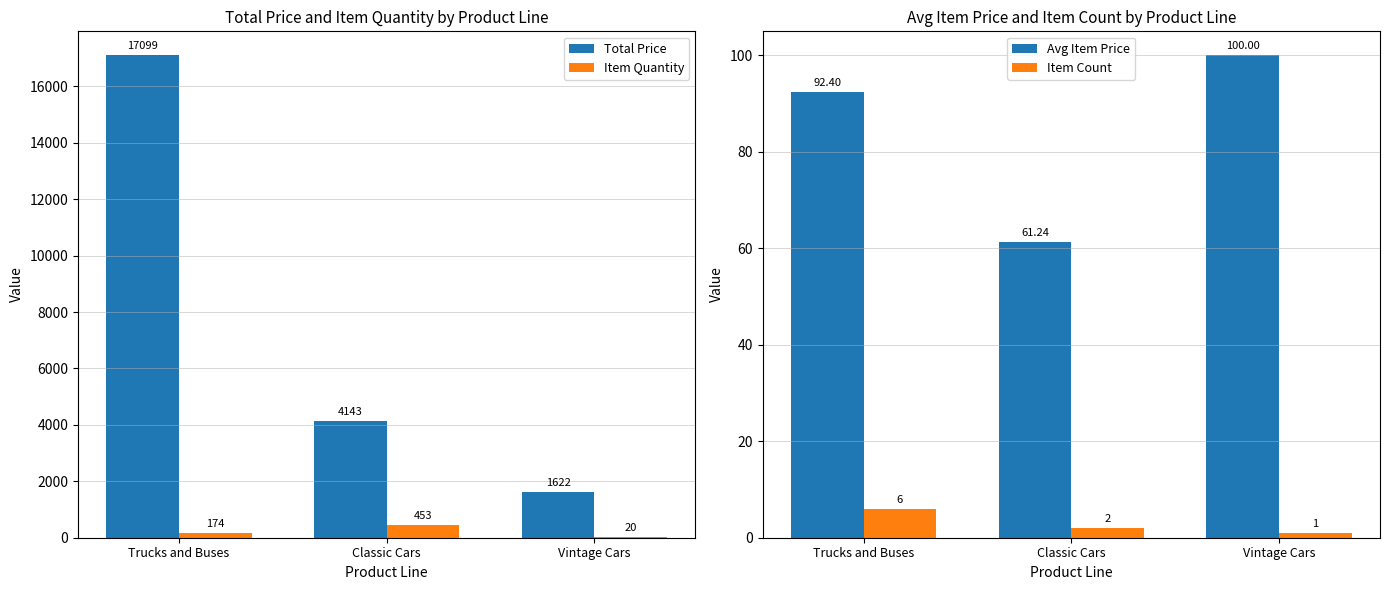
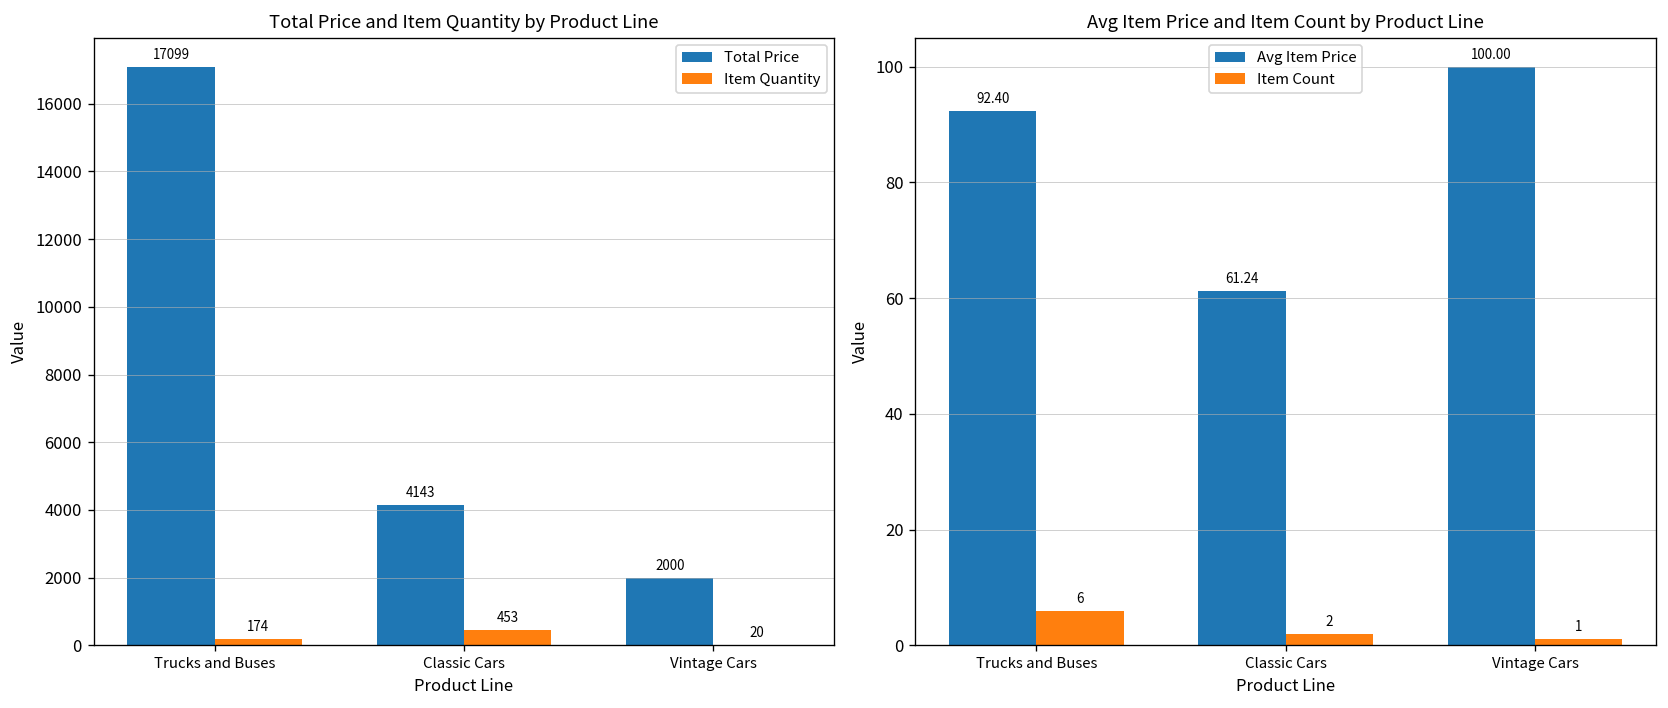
  {
    "Total Price and Item Quantity by Product Line": {
      "Total Price": {
        "Trucks and Buses": 17099,
        "Classic Cars": 4143,
-       "Vintage Cars": 1622
+       "Vintage Cars": 2000
      },
      "Item Quantity": {
        "Trucks and Buses": 174,
        "Classic Cars": 453,
        "Vintage Cars": 20
      }
    },
    "Avg Item Price and Item Count by Product Line": {
      "Avg Item Price": {
        "Trucks and Buses": 92.40,
        "Classic Cars": 61.24,
        "Vintage Cars": 100.00
      },
      "Item Count": {
        "Trucks and Buses": 6,
        "Classic Cars": 2,
        "Vintage Cars": 1
      }
    }
  }
